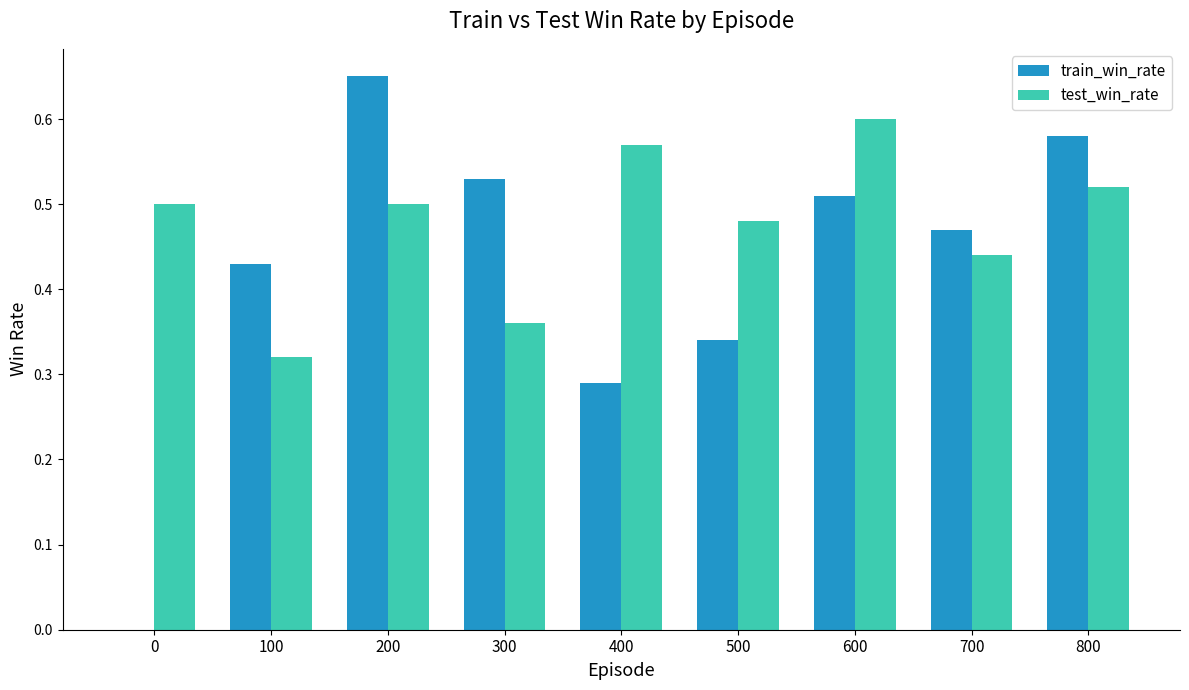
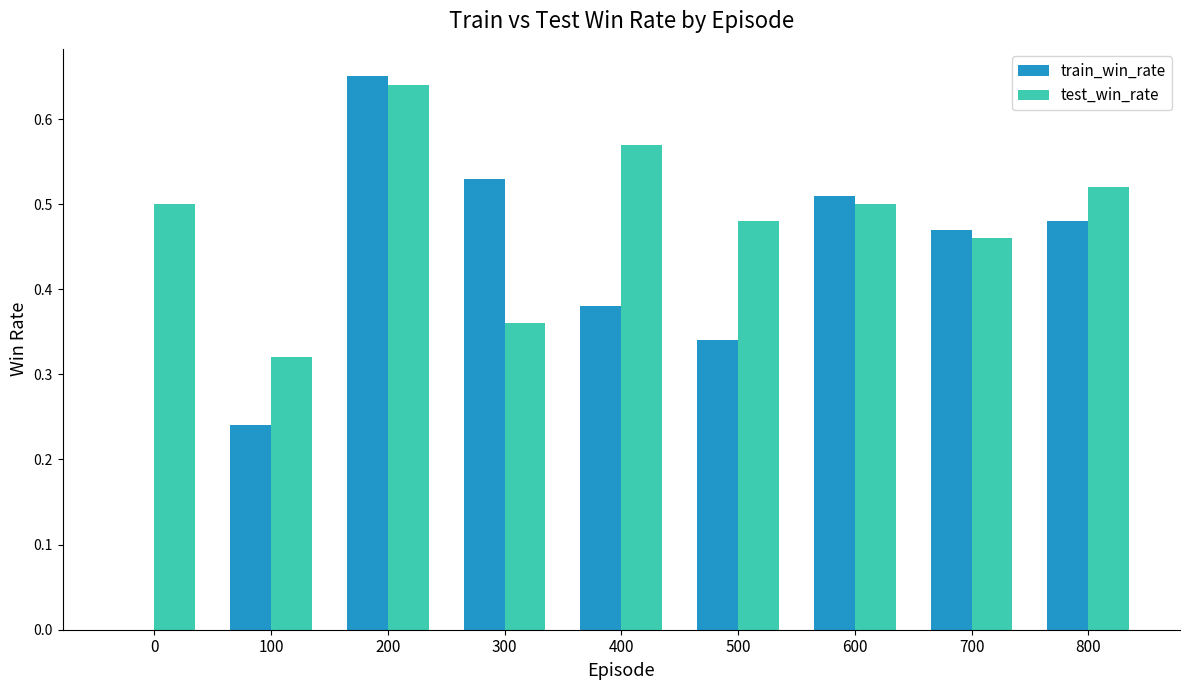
  {
    "train_win_rate": {
      "0": 0.00,
-     "100": 0.43,
+     "100": 0.24,
      "200": 0.65,
      "300": 0.53,
-     "400": 0.29,
+     "400": 0.38,
      "500": 0.34,
      "600": 0.51,
      "700": 0.47,
-     "800": 0.58
+     "800": 0.48
    },
    "test_win_rate": {
      "0": 0.50,
      "100": 0.32,
-     "200": 0.50,
+     "200": 0.64,
      "300": 0.36,
      "400": 0.57,
      "500": 0.48,
-     "600": 0.6,
-     "700": 0.44,
+     "600": 0.5,
+     "700": 0.46,
      "800": 0.52
    }
  }
